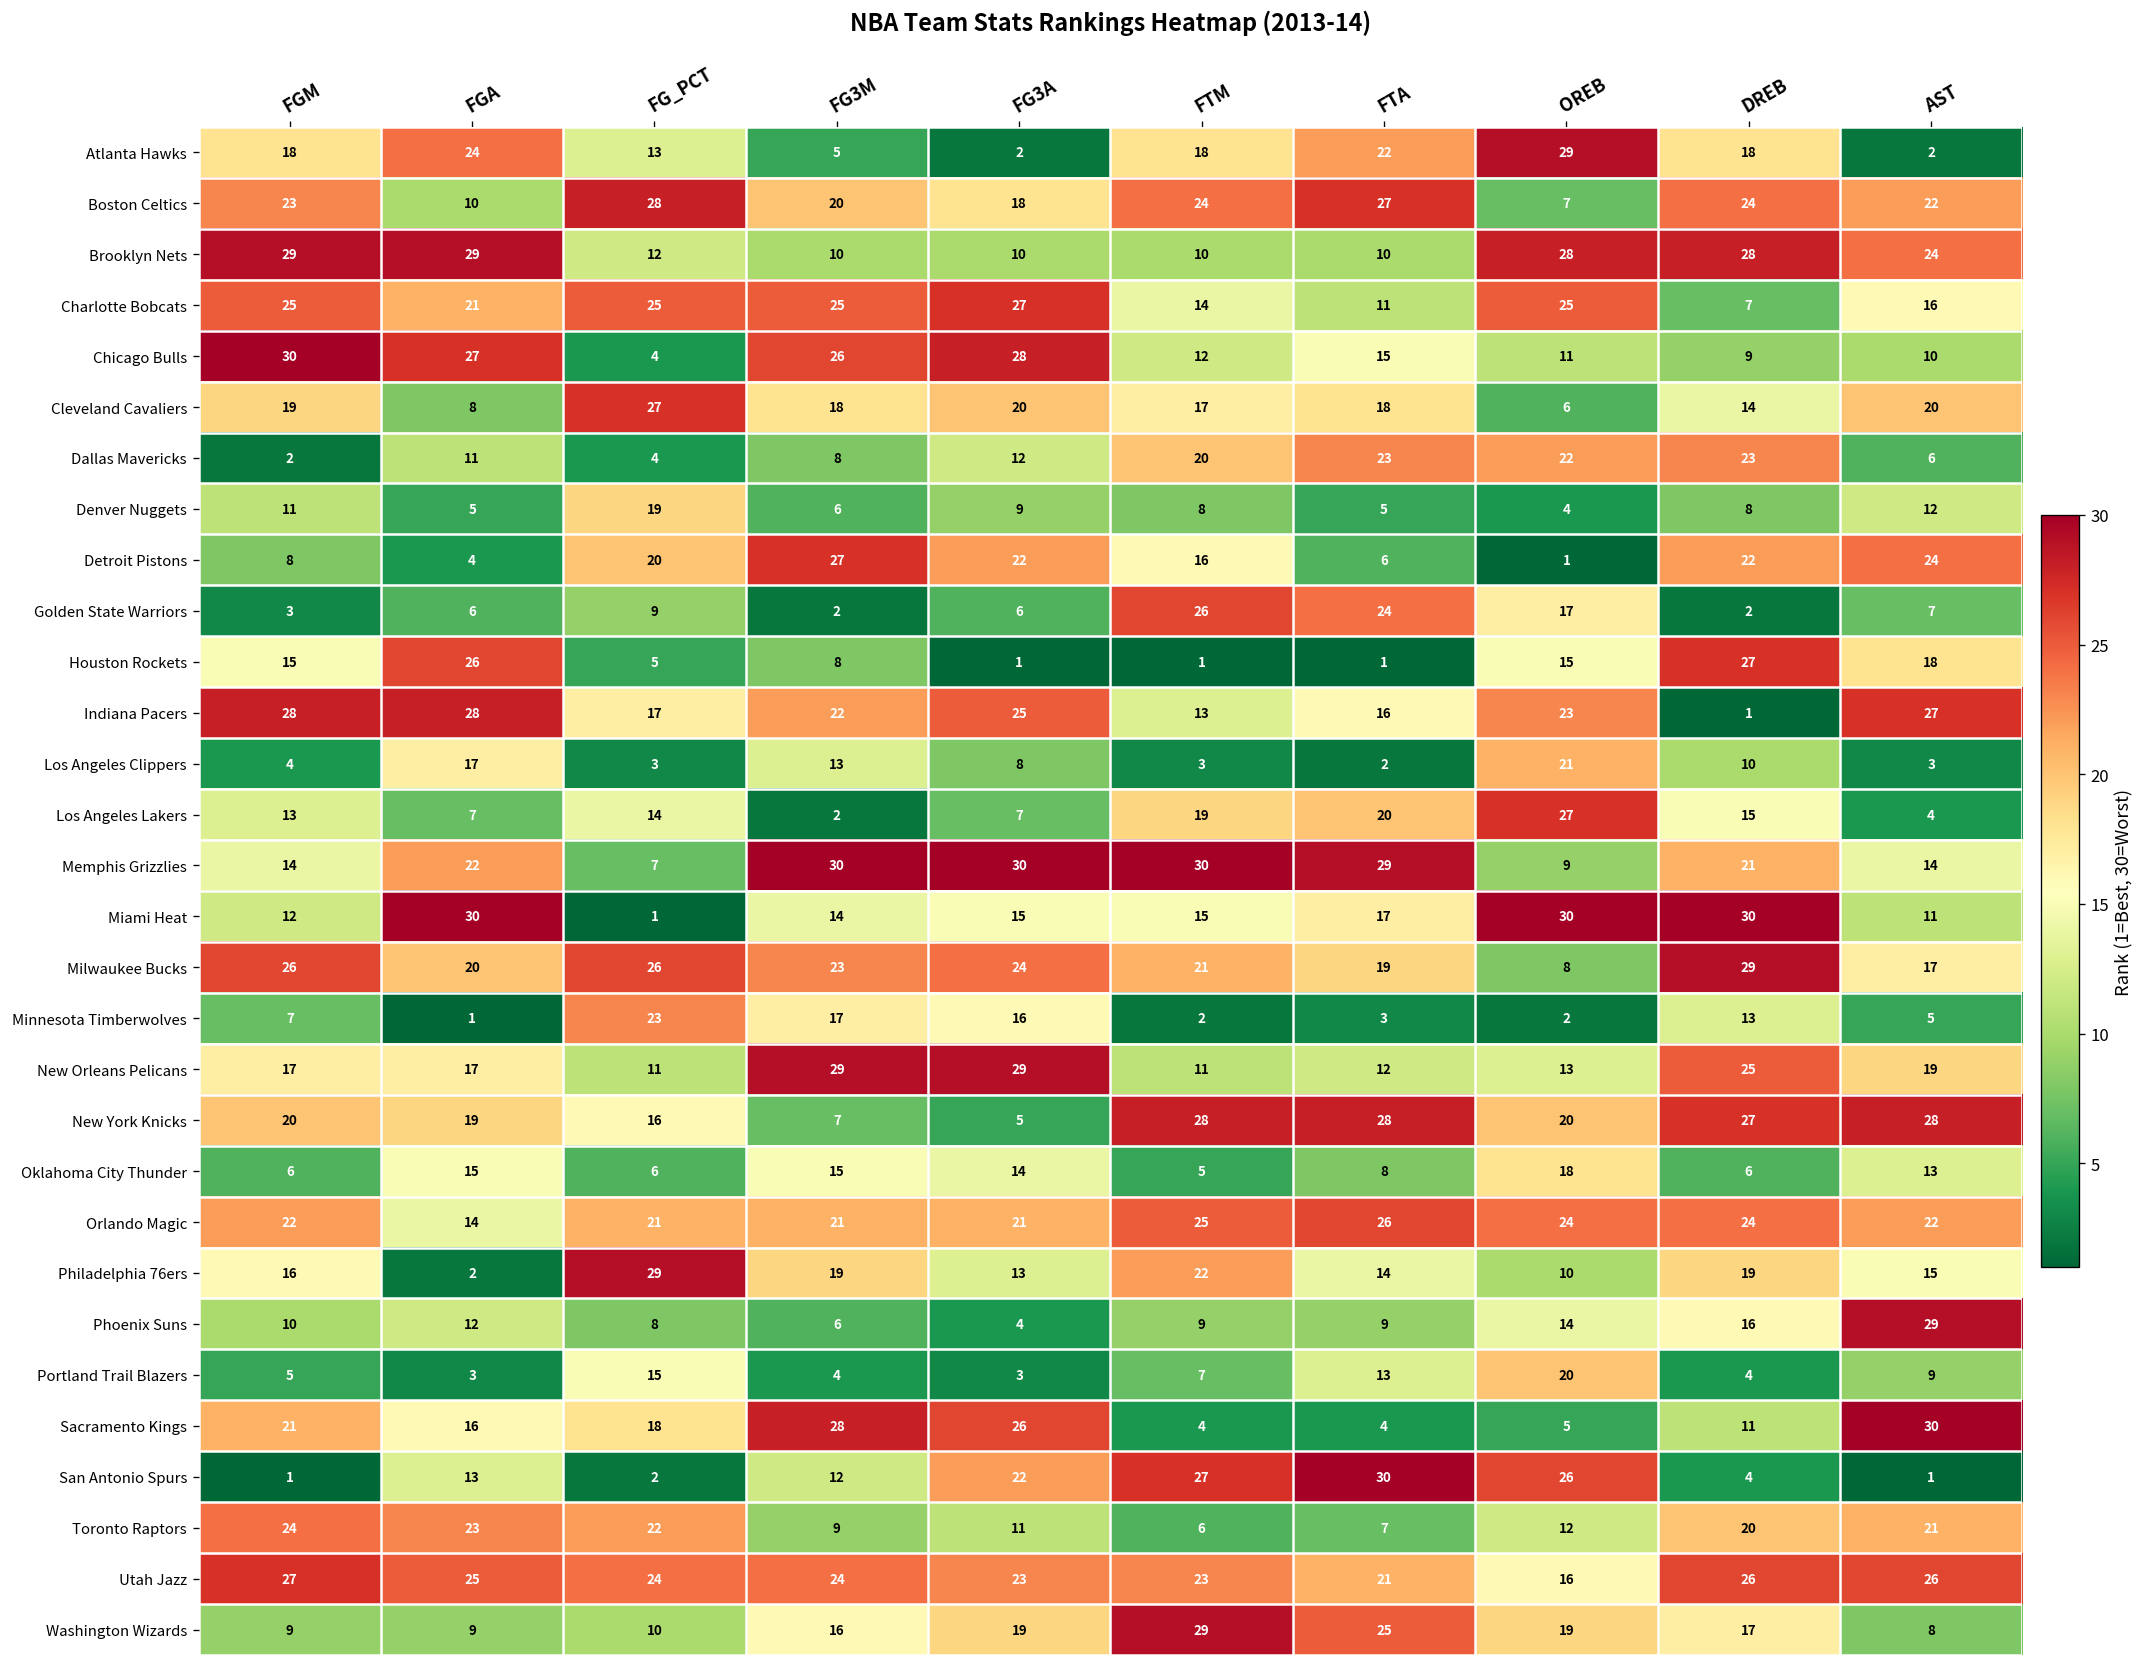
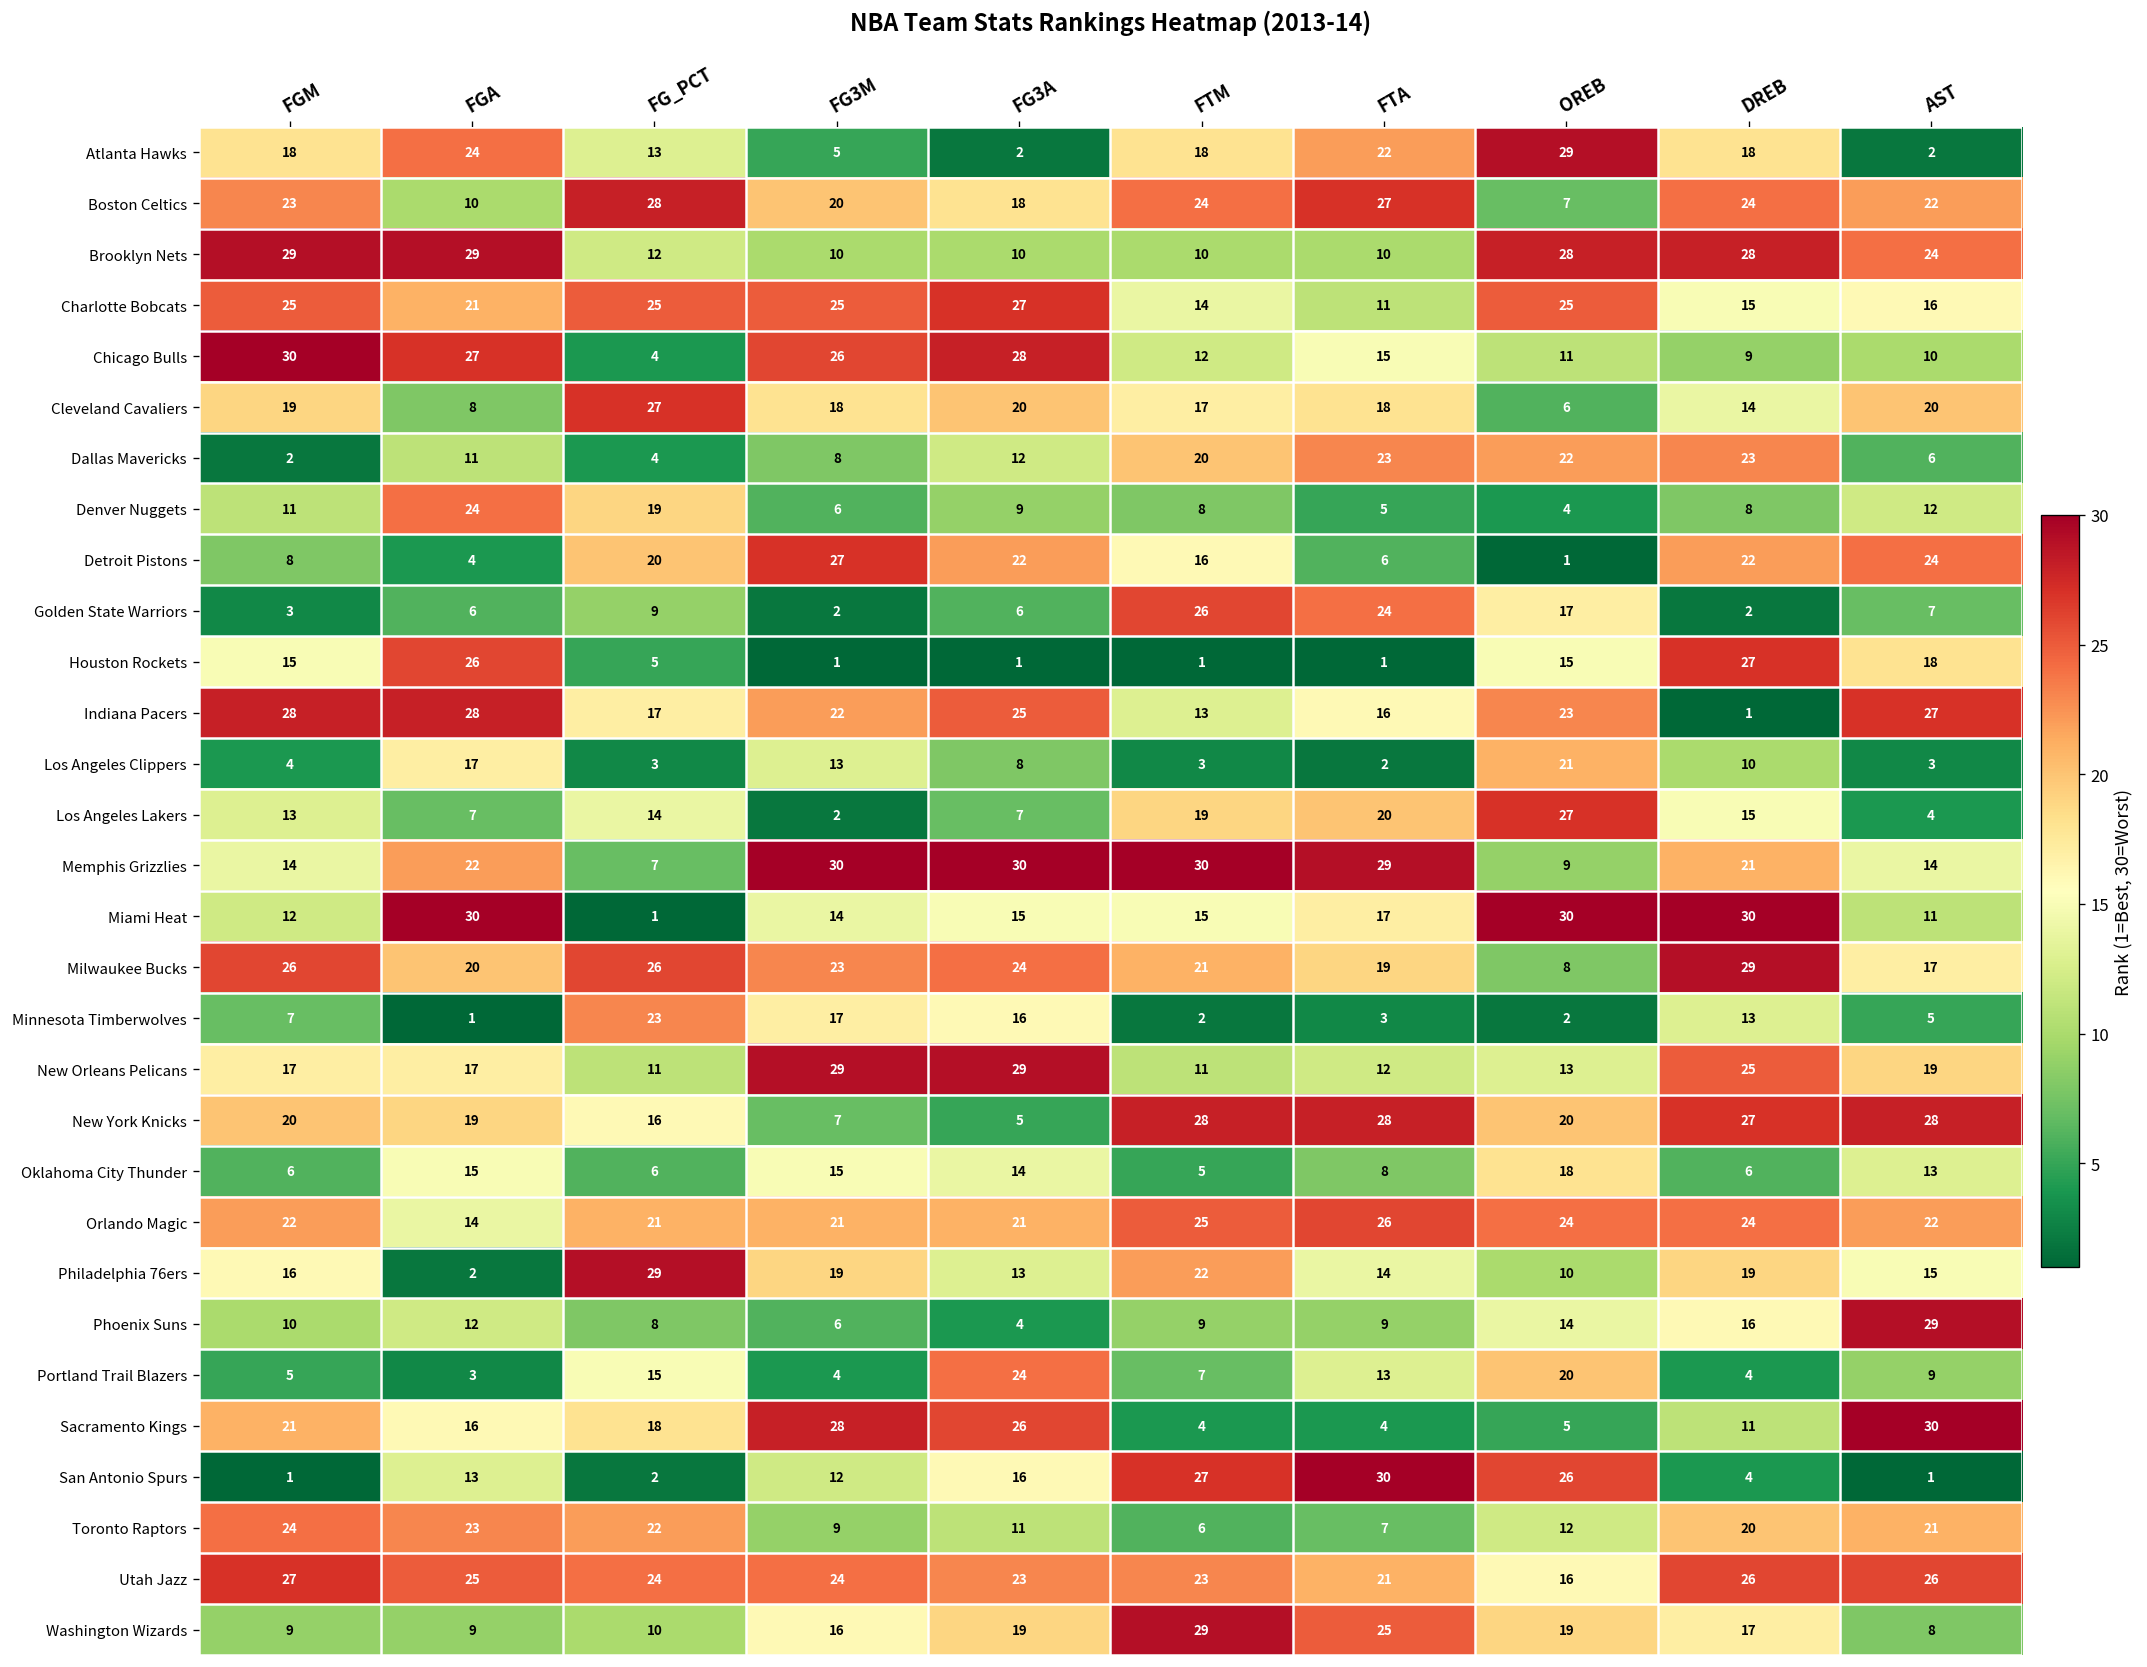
  {
    "Charlotte Bobcats": {
      "FGM": 25,
      "FGA": 21,
      "FG_PCT": 25,
      "FG3M": 25,
      "FG3A": 27,
      "FTM": 14,
      "FTA": 11,
      "OREB": 25,
-     "DREB": 7,
+     "DREB": 15,
      "AST": 16
    },
    "Denver Nuggets": {
      "FGM": 11,
-     "FGA": 5,
+     "FGA": 24,
      "FG_PCT": 19,
      "FG3M": 6,
      "FG3A": 9,
      "FTM": 8,
      "FTA": 5,
      "OREB": 4,
      "DREB": 8,
      "AST": 12
    },
    "Houston Rockets": {
      "FGM": 15,
      "FGA": 26,
      "FG_PCT": 5,
-     "FG3M": 8,
+     "FG3M": 1,
      "FG3A": 1,
      "FTM": 1,
      "FTA": 1,
      "OREB": 15,
      "DREB": 27,
      "AST": 18
    },
    "Portland Trail Blazers": {
      "FGM": 5,
      "FGA": 3,
      "FG_PCT": 15,
      "FG3M": 4,
-     "FG3A": 3,
+     "FG3A": 24,
      "FTM": 7,
      "FTA": 13,
      "OREB": 20,
      "DREB": 4,
      "AST": 9
    },
    "San Antonio Spurs": {
      "FGM": 1,
      "FGA": 13,
      "FG_PCT": 2,
      "FG3M": 12,
-     "FG3A": 22,
+     "FG3A": 16,
      "FTM": 27,
      "FTA": 30,
      "OREB": 26,
      "DREB": 4,
      "AST": 1
    }
  }
